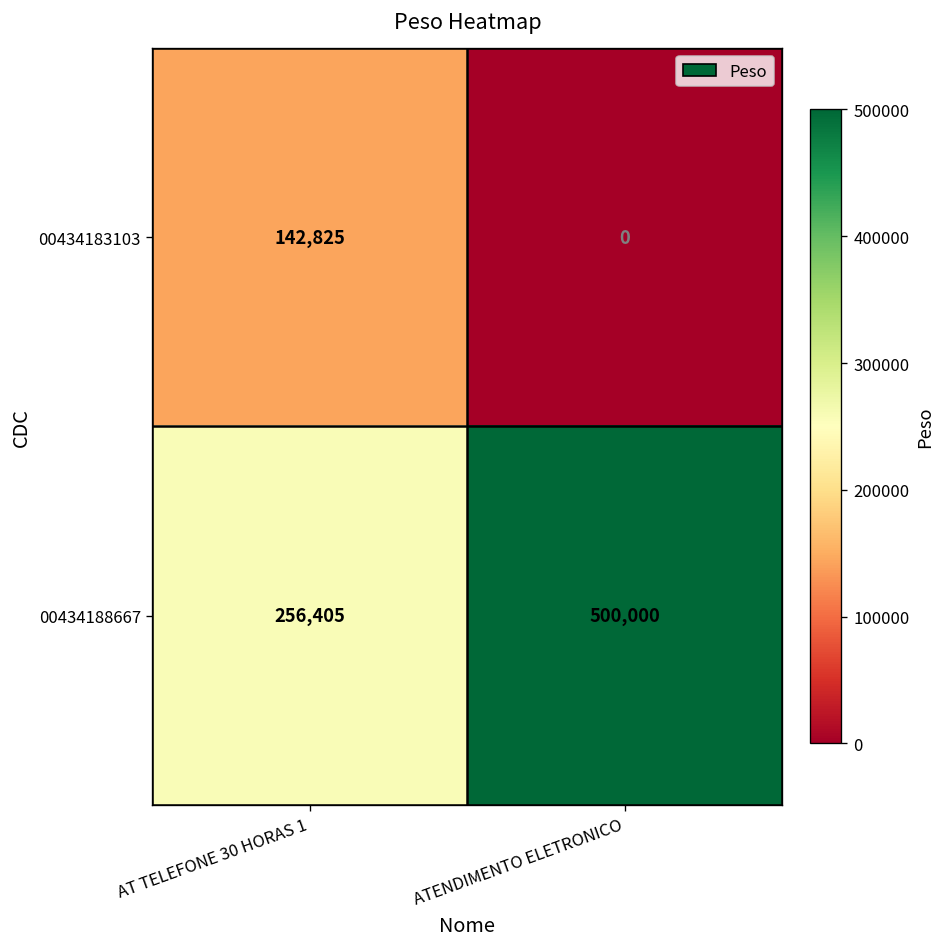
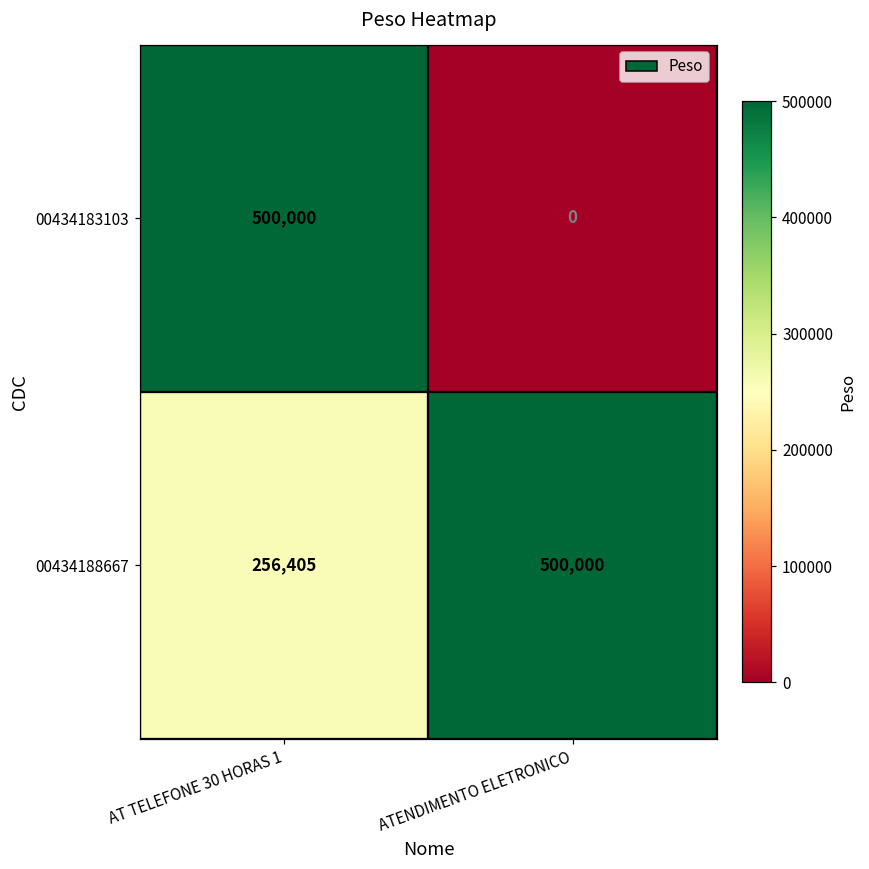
  {
    "00434183103": {
-     "AT TELEFONE 30 HORAS 1": "142,825",
+     "AT TELEFONE 30 HORAS 1": "500,000",
      "ATENDIMENTO ELETRONICO": "0"
    },
    "00434188667": {
      "AT TELEFONE 30 HORAS 1": "256,405",
      "ATENDIMENTO ELETRONICO": "500,000"
    }
  }
